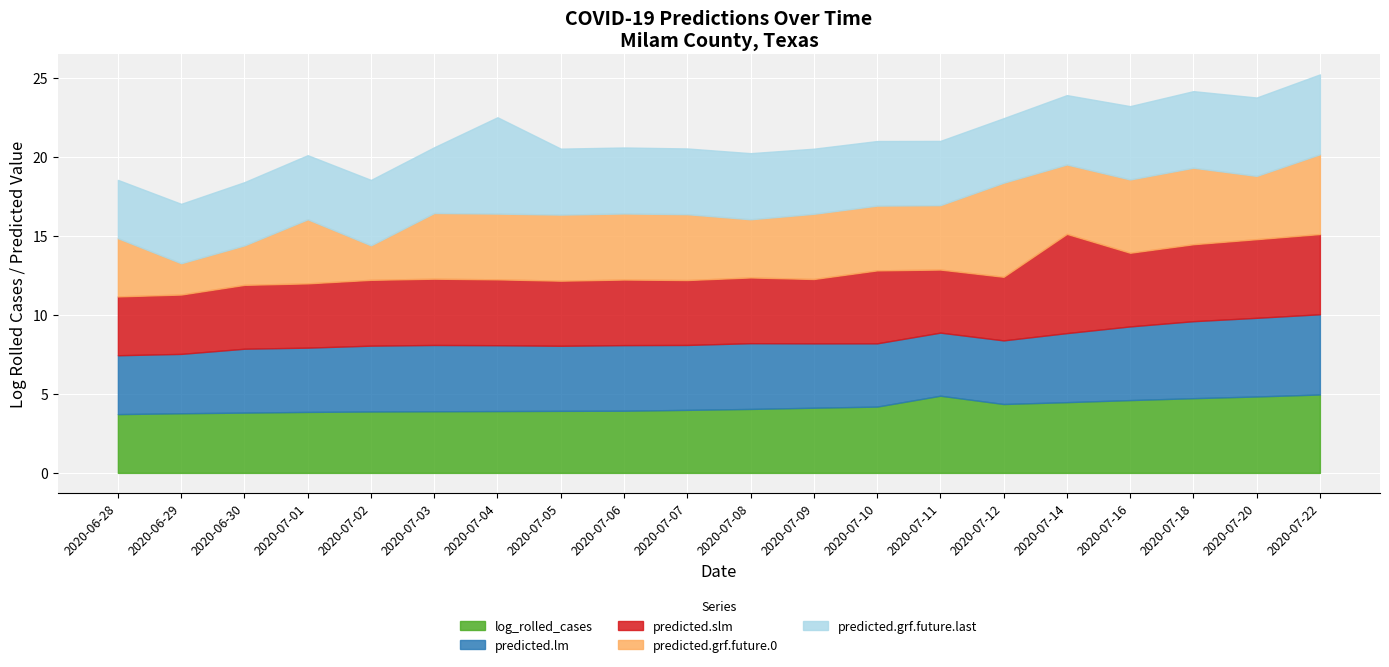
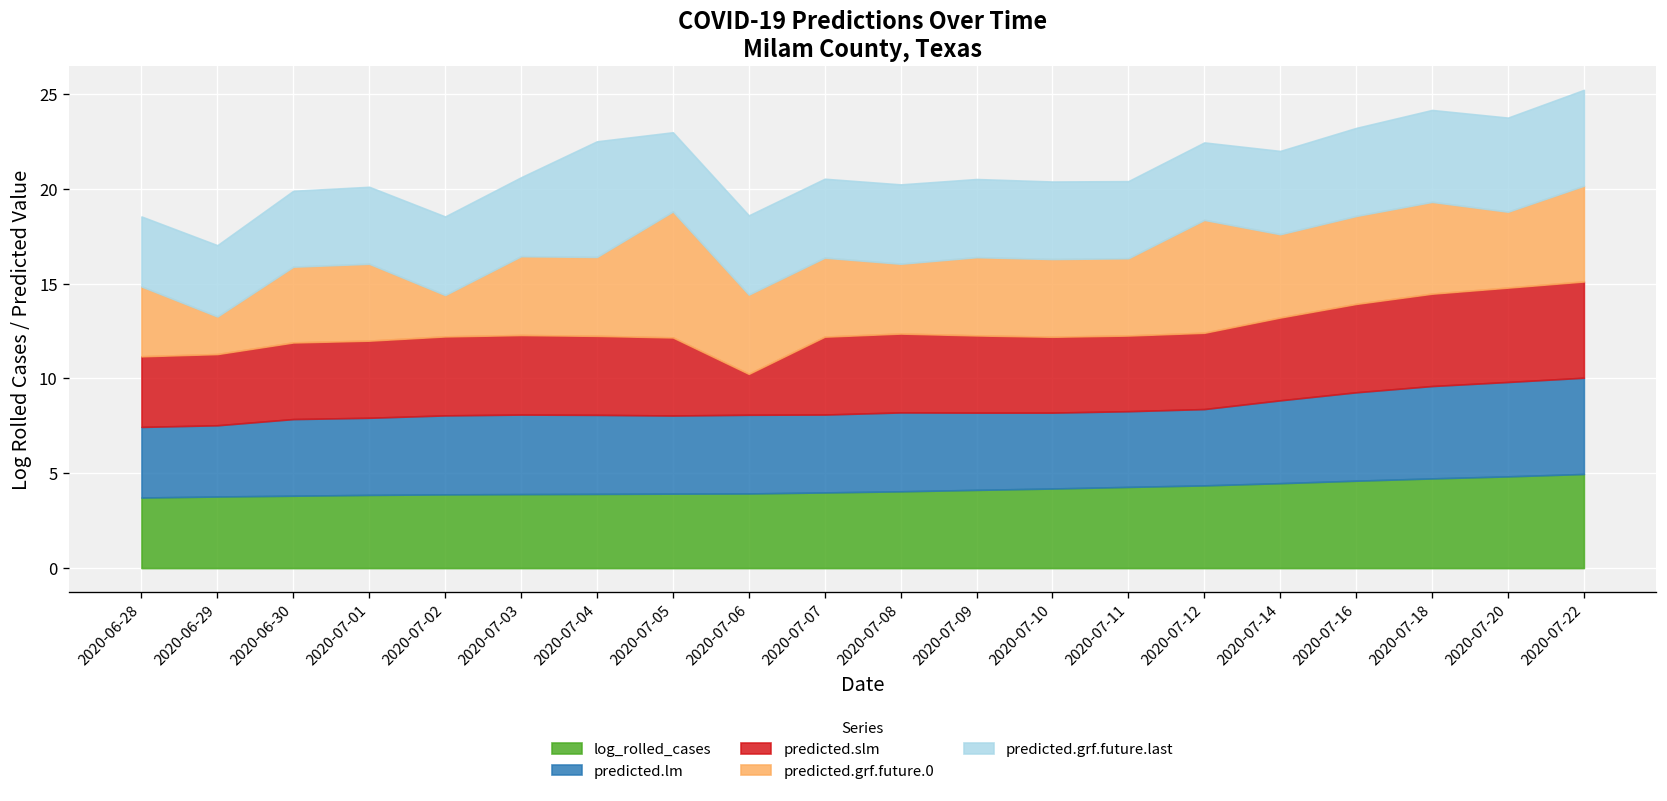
  {
    "log_rolled_cases": {
      "2020-06-28": 3.7,
      "2020-06-29": 3.8,
      "2020-06-30": 3.8,
      "2020-07-01": 3.9,
      "2020-07-02": 3.9,
      "2020-07-03": 3.9,
      "2020-07-04": 3.9,
      "2020-07-05": 3.9,
      "2020-07-06": 3.9,
      "2020-07-07": 4.0,
      "2020-07-08": 4.0,
      "2020-07-09": 4.1,
      "2020-07-10": 4.2,
-     "2020-07-11": 4.9,
+     "2020-07-11": 4.3,
      "2020-07-12": 4.4,
      "2020-07-14": 4.5,
      "2020-07-16": 4.6,
      "2020-07-18": 4.7,
      "2020-07-20": 4.8,
      "2020-07-22": 5.0
    },
    "predicted.lm": {
      "2020-06-28": 3.7,
      "2020-06-29": 3.8,
      "2020-06-30": 4.0,
      "2020-07-01": 4.1,
      "2020-07-02": 4.2,
      "2020-07-03": 4.2,
      "2020-07-04": 4.2,
      "2020-07-05": 4.1,
      "2020-07-06": 4.2,
      "2020-07-07": 4.1,
      "2020-07-08": 4.2,
      "2020-07-09": 4.1,
      "2020-07-10": 4.0,
      "2020-07-11": 4.0,
      "2020-07-12": 4.0,
      "2020-07-14": 4.4,
      "2020-07-16": 4.7,
      "2020-07-18": 4.9,
      "2020-07-20": 5.0,
      "2020-07-22": 5.1
    },
    "predicted.slm": {
      "2020-06-28": 3.7,
      "2020-06-29": 3.8,
      "2020-06-30": 4.0,
      "2020-07-01": 4.1,
      "2020-07-02": 4.2,
      "2020-07-03": 4.2,
      "2020-07-04": 4.2,
      "2020-07-05": 4.1,
-     "2020-07-06": 4.2,
+     "2020-07-06": 2.2,
      "2020-07-07": 4.1,
      "2020-07-08": 4.2,
      "2020-07-09": 4.1,
-     "2020-07-10": 4.6,
+     "2020-07-10": 4.0,
      "2020-07-11": 4.0,
      "2020-07-12": 4.0,
-     "2020-07-14": 6.3,
+     "2020-07-14": 4.4,
      "2020-07-16": 4.7,
      "2020-07-18": 4.9,
      "2020-07-20": 5.0,
      "2020-07-22": 5.1
    },
    "predicted.grf.future.0": {
      "2020-06-28": 3.7,
      "2020-06-29": 2.0,
-     "2020-06-30": 2.5,
+     "2020-06-30": 4.0,
      "2020-07-01": 4.1,
      "2020-07-02": 2.2,
      "2020-07-03": 4.2,
      "2020-07-04": 4.2,
-     "2020-07-05": 4.2,
+     "2020-07-05": 6.6,
      "2020-07-06": 4.2,
      "2020-07-07": 4.2,
      "2020-07-08": 3.7,
      "2020-07-09": 4.1,
      "2020-07-10": 4.1,
      "2020-07-11": 4.1,
      "2020-07-12": 6.0,
      "2020-07-14": 4.4,
      "2020-07-16": 4.6,
      "2020-07-18": 4.8,
      "2020-07-20": 4.0,
      "2020-07-22": 5.0
    },
    "predicted.grf.future.last": {
      "2020-06-28": 3.7,
      "2020-06-29": 3.8,
      "2020-06-30": 4.0,
      "2020-07-01": 4.1,
      "2020-07-02": 4.1,
      "2020-07-03": 4.2,
      "2020-07-04": 6.1,
      "2020-07-05": 4.2,
      "2020-07-06": 4.2,
      "2020-07-07": 4.2,
      "2020-07-08": 4.2,
      "2020-07-09": 4.1,
      "2020-07-10": 4.1,
      "2020-07-11": 4.1,
      "2020-07-12": 4.1,
      "2020-07-14": 4.4,
      "2020-07-16": 4.6,
      "2020-07-18": 4.8,
      "2020-07-20": 5.0,
      "2020-07-22": 5.1
    }
  }
